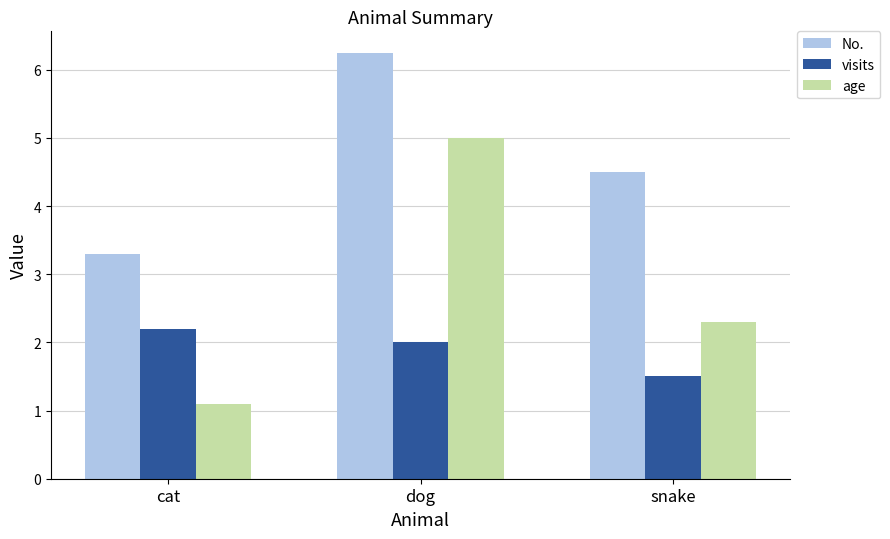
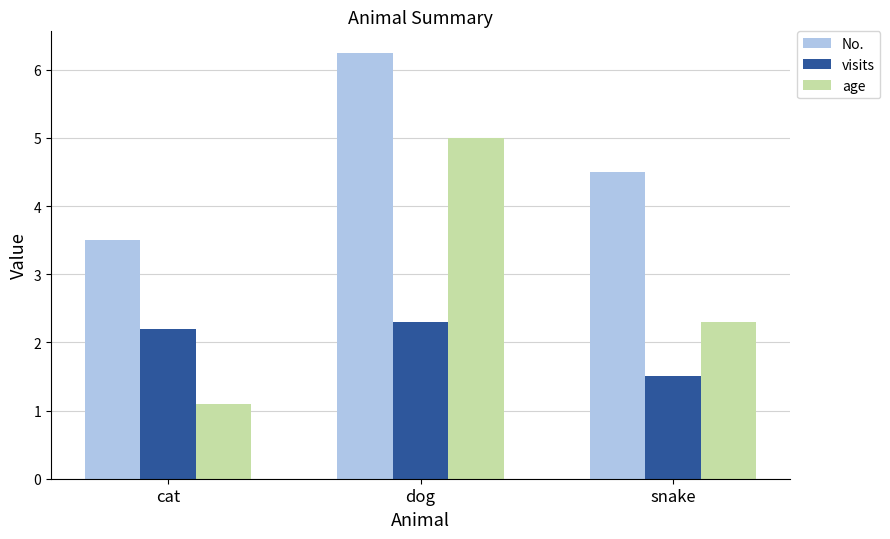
  {
    "No.": {
-     "cat": 3.3,
+     "cat": 3.5,
      "dog": 6.3,
      "snake": 4.5
    },
    "visits": {
      "cat": 2.2,
-     "dog": 2.0,
+     "dog": 2.3,
      "snake": 1.5
    },
    "age": {
      "cat": 1.1,
      "dog": 5.0,
      "snake": 2.3
    }
  }
